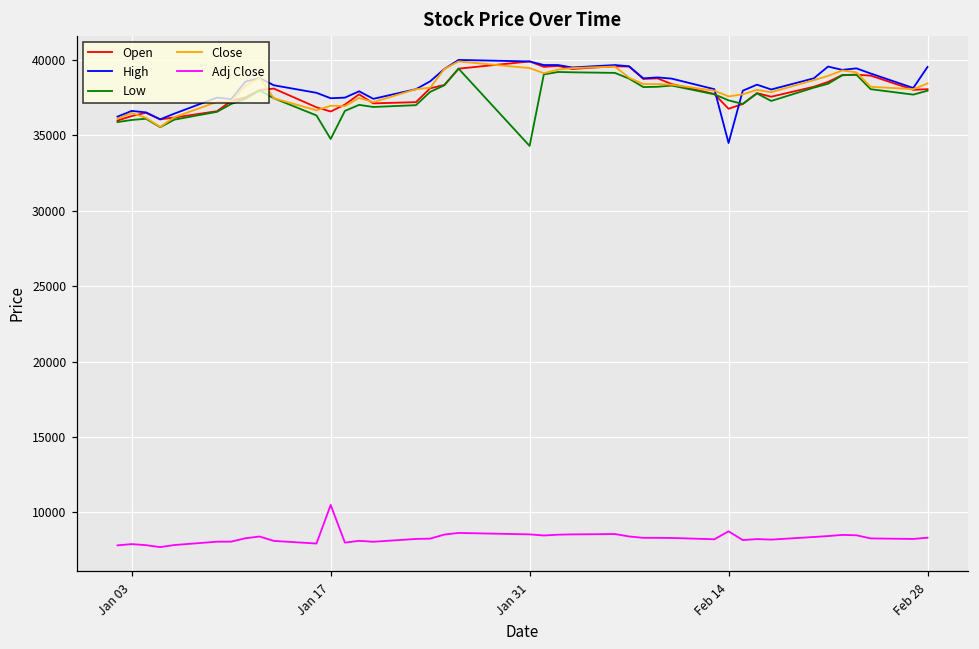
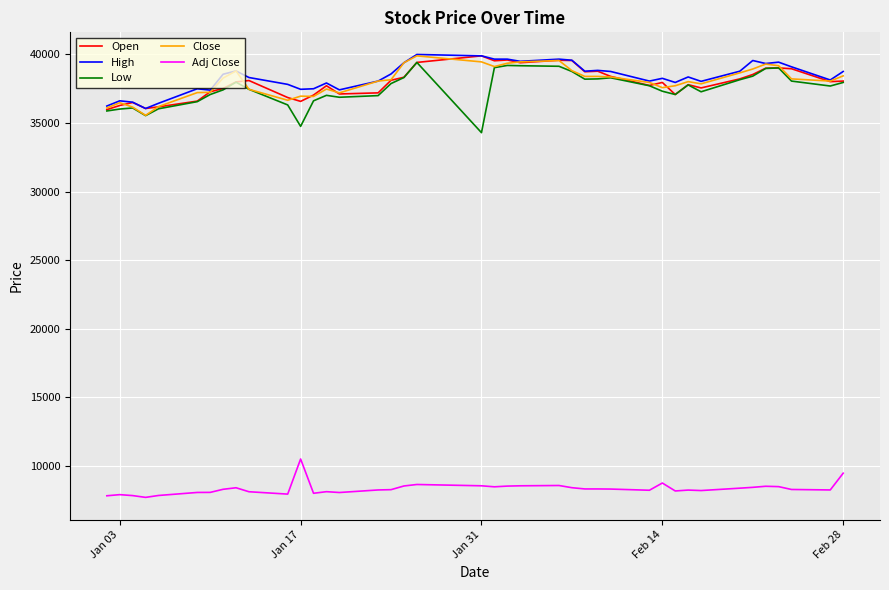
  {
    "Open": {
      "Jan 03": 36300,
      "Jan 17": 36600,
-     "Feb 14": 36800
+     "Feb 14": 38000
    },
    "High": {
      "Jan 17": 37500,
-     "Feb 14": 34500,
-     "Feb 28": 39500
+     "Feb 14": 38300,
+     "Feb 28": 38800
    },
    "Low": {
      "Jan 03": 36000,
      "Jan 17": 34800,
      "Jan 31": 34300,
      "Feb 14": 37300
    },
    "Close": {
      "Jan 17": 37000,
      "Jan 31": 39500,
      "Feb 14": 37600,
      "Feb 28": 38400
    },
    "Adj Close": {
      "Jan 03": 7900,
      "Jan 17": 10500,
      "Jan 31": 8500,
      "Feb 14": 8700,
-     "Feb 28": 8300
+     "Feb 28": 9500
    }
  }
